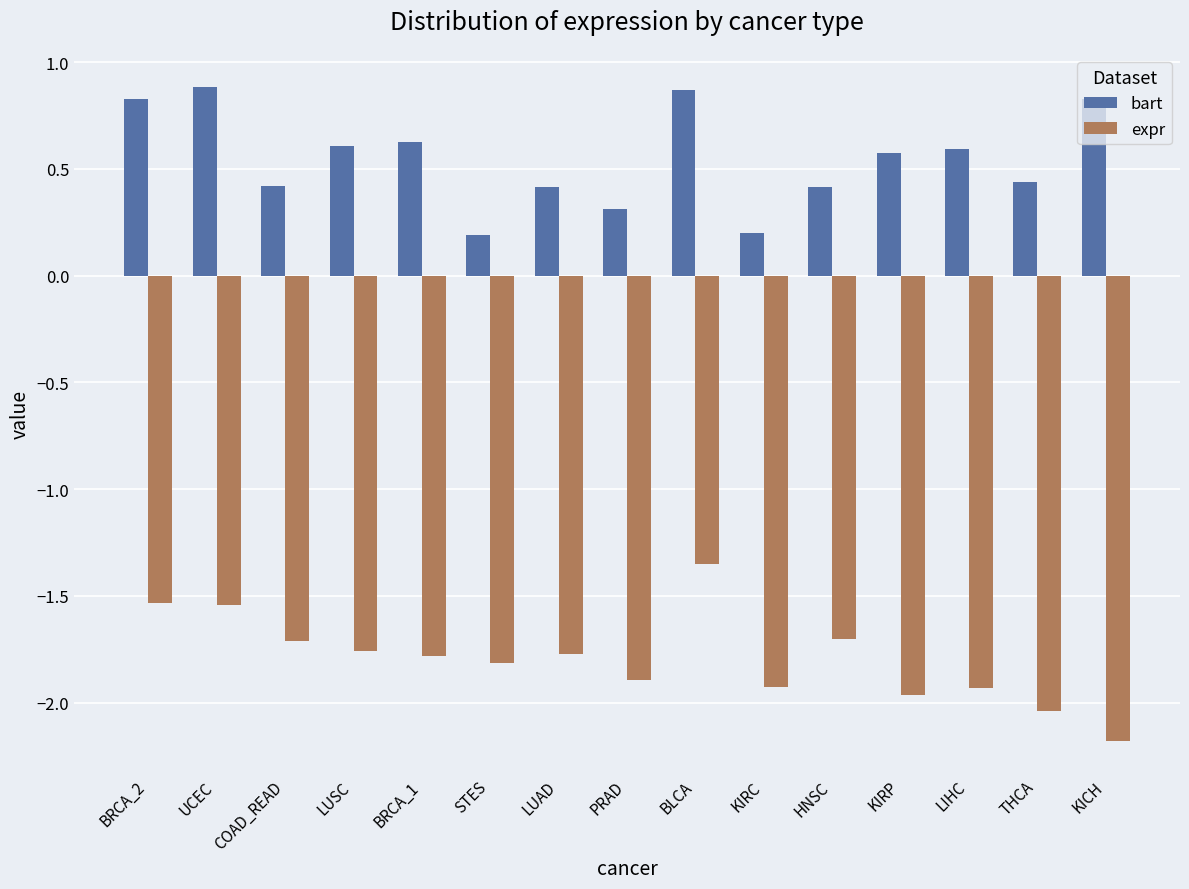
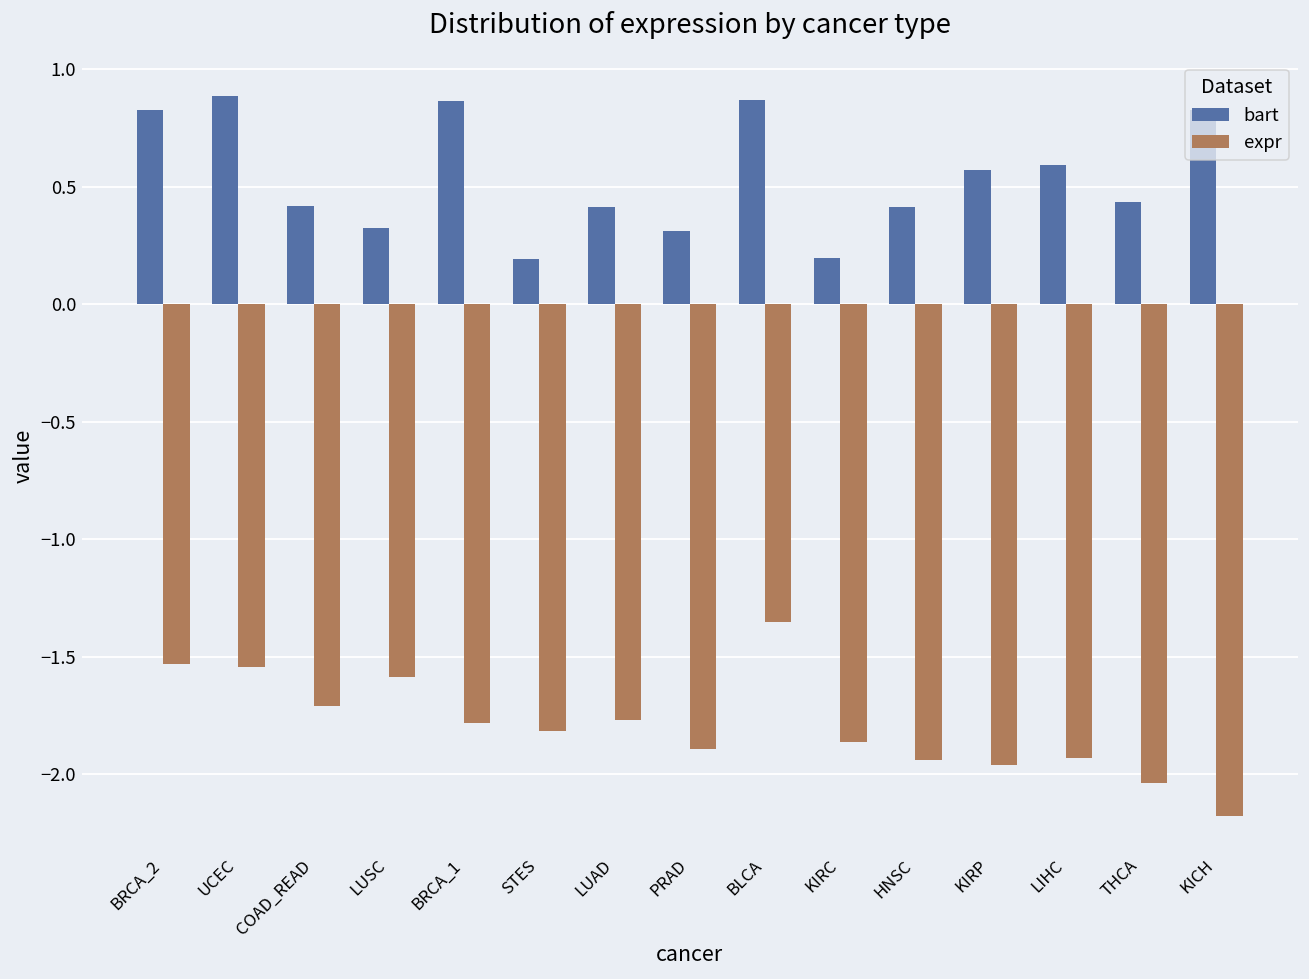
  {
    "bart": {
      "BRCA_2": 0.83,
      "UCEC": 0.89,
      "COAD_READ": 0.42,
-     "LUSC": 0.61,
-     "BRCA_1": 0.63,
+     "LUSC": 0.33,
+     "BRCA_1": 0.87,
      "STES": 0.19,
      "LUAD": 0.41,
      "PRAD": 0.31,
      "BLCA": 0.87,
      "KIRC": 0.20,
      "HNSC": 0.41,
      "KIRP": 0.57,
      "LIHC": 0.59,
      "THCA": 0.44
    },
    "expr": {
      "BRCA_2": -1.53,
      "UCEC": -1.54,
      "COAD_READ": -1.71,
-     "LUSC": -1.76,
+     "LUSC": -1.59,
      "BRCA_1": -1.78,
      "STES": -1.82,
      "LUAD": -1.77,
      "PRAD": -1.89,
      "BLCA": -1.35,
-     "KIRC": -1.93,
-     "HNSC": -1.70,
+     "KIRC": -1.87,
+     "HNSC": -1.94,
      "KIRP": -1.96,
      "LIHC": -1.93,
      "THCA": -2.04,
      "KICH": -2.18
    }
  }
